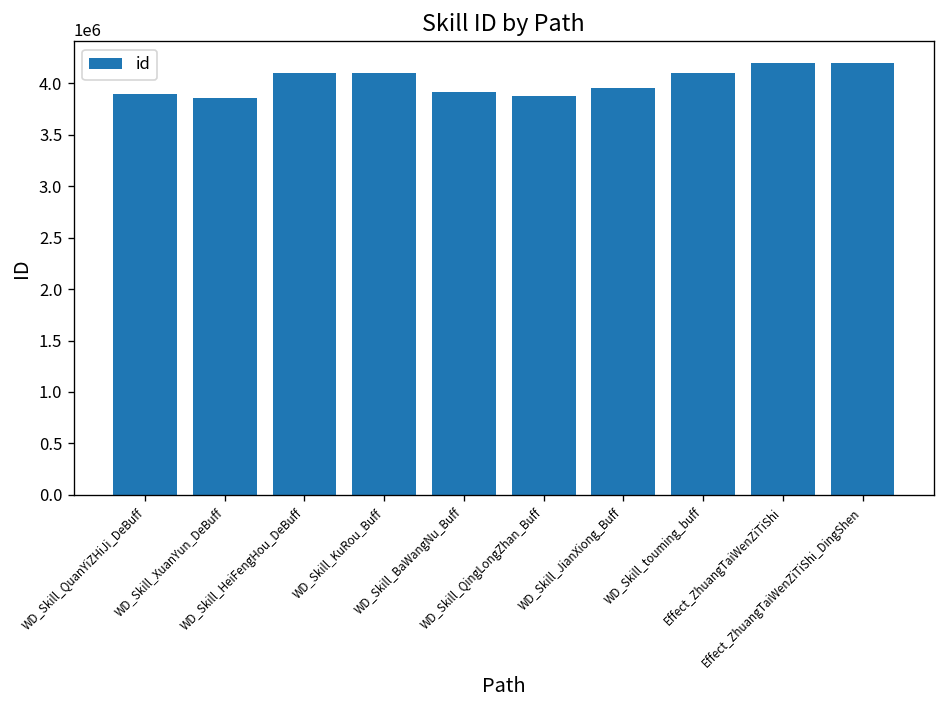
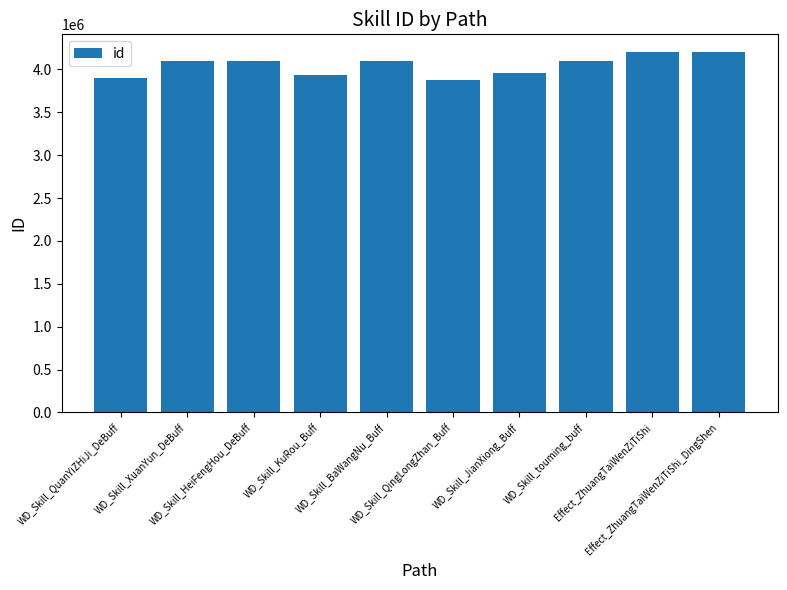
  {
    "WD_Skill_QuanYiZHiJi_DeBuff": 3900000,
-   "WD_Skill_XuanYun_DeBuff": 3900000,
+   "WD_Skill_XuanYun_DeBuff": 4100000,
    "WD_Skill_HeiFengHou_DeBuff": 4100000,
-   "WD_Skill_KuRou_Buff": 4100000,
-   "WD_Skill_BaWangNu_Buff": 3900000,
+   "WD_Skill_KuRou_Buff": 3900000,
+   "WD_Skill_BaWangNu_Buff": 4100000,
    "WD_Skill_QingLongZhan_Buff": 3900000,
    "WD_Skill_JianXiong_Buff": 4000000,
    "WD_Skill_touming_buff": 4100000,
    "Effect_ZhuangTaiWenZiTiShi": 4200000,
    "Effect_ZhuangTaiWenZiTiShi_DingShen": 4200000
  }
